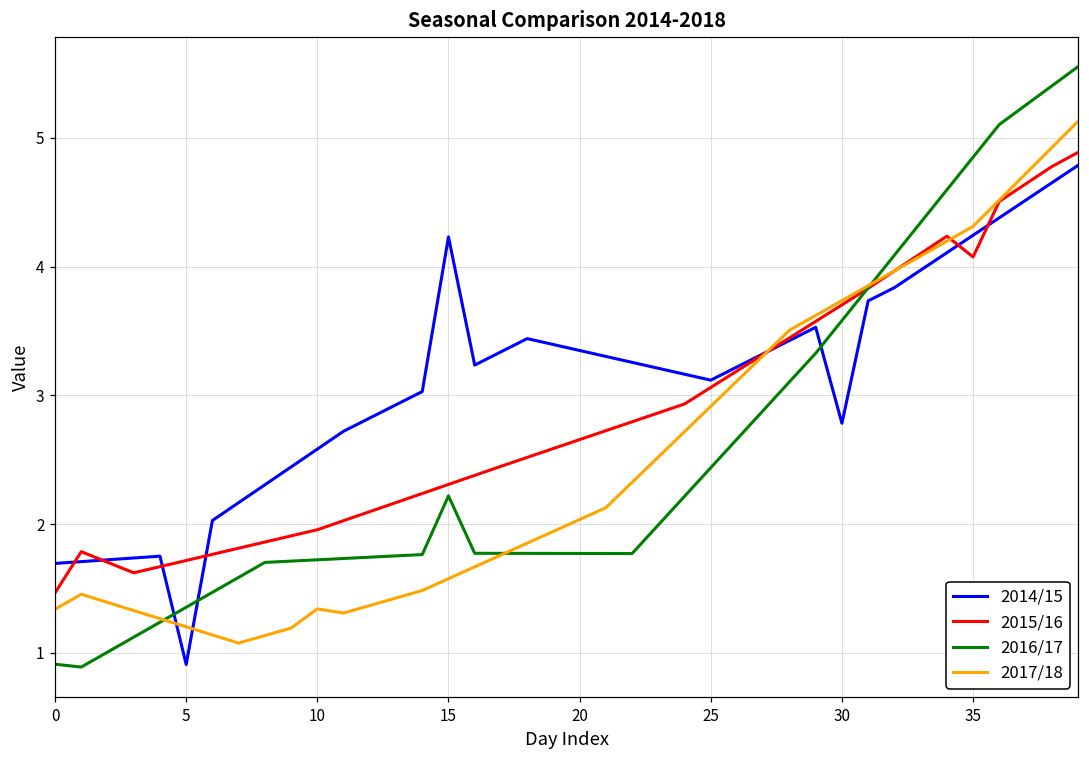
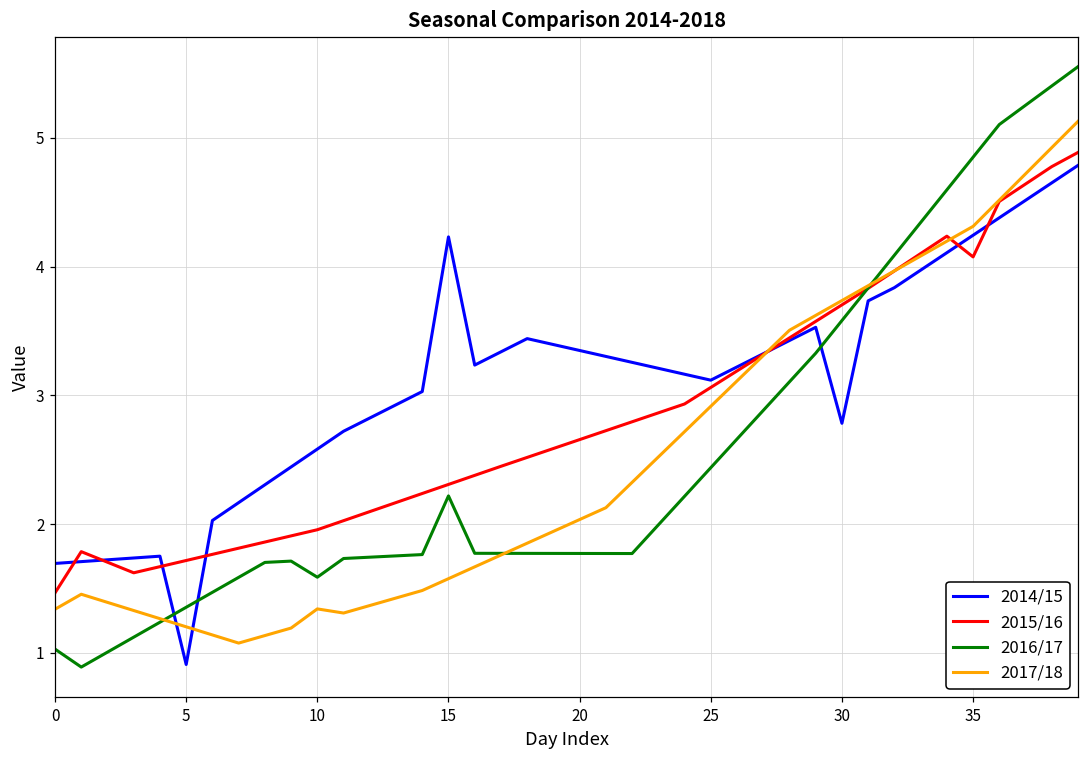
  {
    "2014/15": {
      "0": 1.70,
      "5": 0.91,
      "10": 2.58,
      "15": 4.23,
      "20": 3.35,
      "25": 3.12,
      "30": 2.78,
      "35": 4.24
    },
    "2015/16": {
      "0": 1.47,
      "5": 1.72,
      "10": 1.96,
      "15": 2.31,
      "20": 2.66,
      "25": 3.06,
      "30": 3.70,
      "35": 4.07
    },
    "2016/17": {
-     "0": 0.91,
+     "0": 1.03,
      "5": 1.35,
-     "10": 1.72,
+     "10": 1.59,
      "15": 2.22,
      "20": 1.77,
      "25": 2.44,
      "30": 3.58,
      "35": 4.85
    },
    "2017/18": {
      "0": 1.34,
      "5": 1.20,
      "10": 1.34,
      "15": 1.58,
      "20": 2.04,
      "25": 2.91,
      "30": 3.74,
      "35": 4.31
    }
  }
